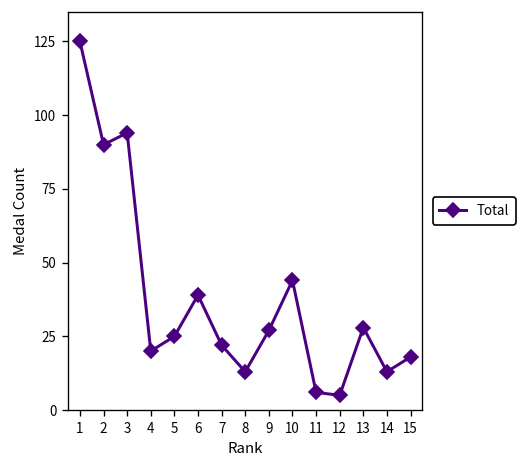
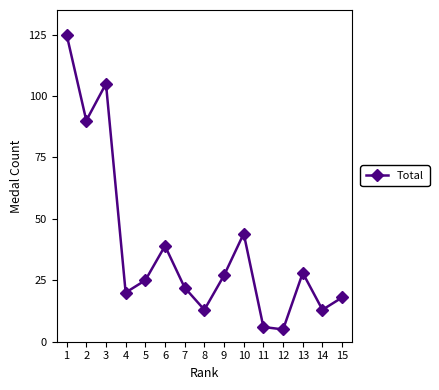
  {
    "1": 125,
    "2": 90,
-   "3": 94,
+   "3": 105,
    "4": 20,
    "5": 25,
    "6": 39,
    "7": 22,
    "8": 13,
    "9": 27,
    "10": 44,
    "11": 6,
    "12": 5,
    "13": 28,
    "14": 13,
    "15": 18
  }
